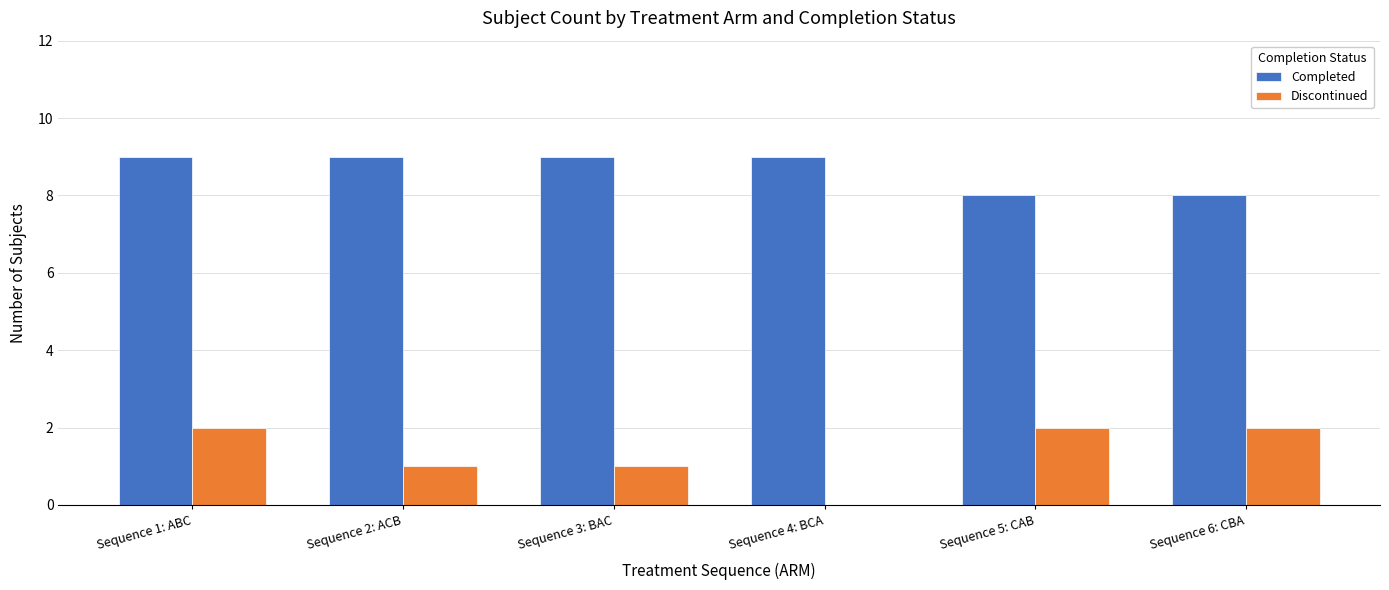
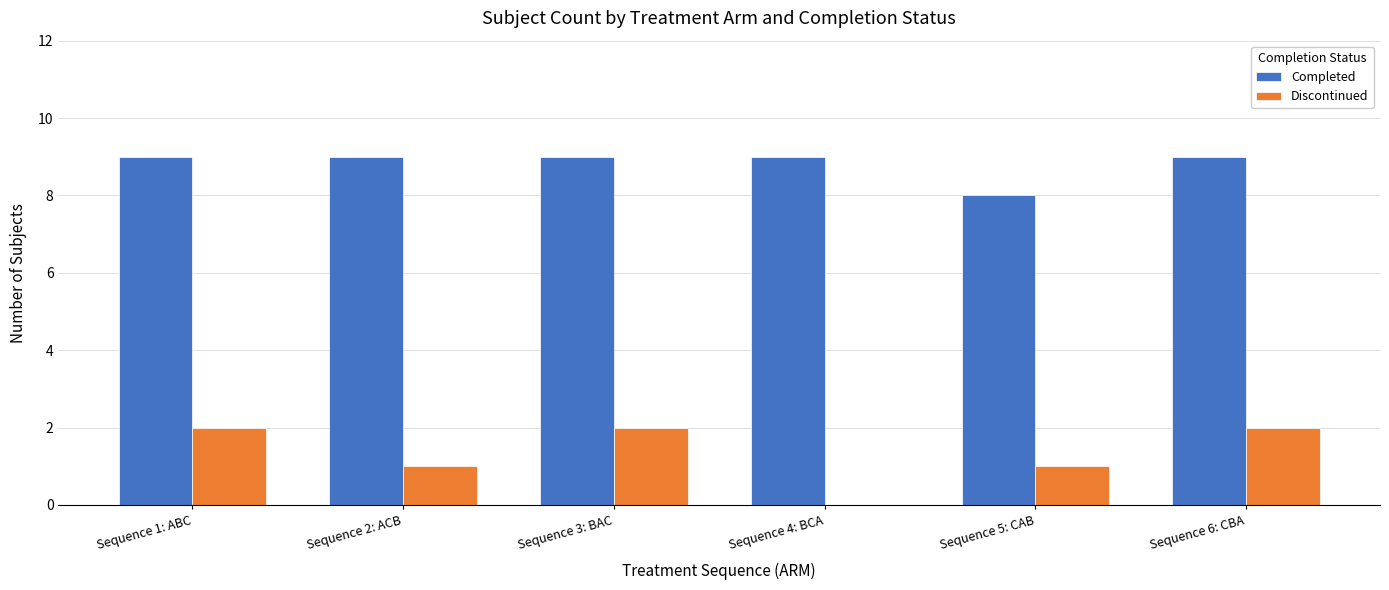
  {
    "Completed": {
      "Sequence 1: ABC": 9,
      "Sequence 2: ACB": 9,
      "Sequence 3: BAC": 9,
      "Sequence 4: BCA": 9,
      "Sequence 5: CAB": 8,
-     "Sequence 6: CBA": 8
+     "Sequence 6: CBA": 9
    },
    "Discontinued": {
      "Sequence 1: ABC": 2,
      "Sequence 2: ACB": 1,
-     "Sequence 3: BAC": 1,
+     "Sequence 3: BAC": 2,
      "Sequence 4: BCA": 0,
-     "Sequence 5: CAB": 2,
+     "Sequence 5: CAB": 1,
      "Sequence 6: CBA": 2
    }
  }
